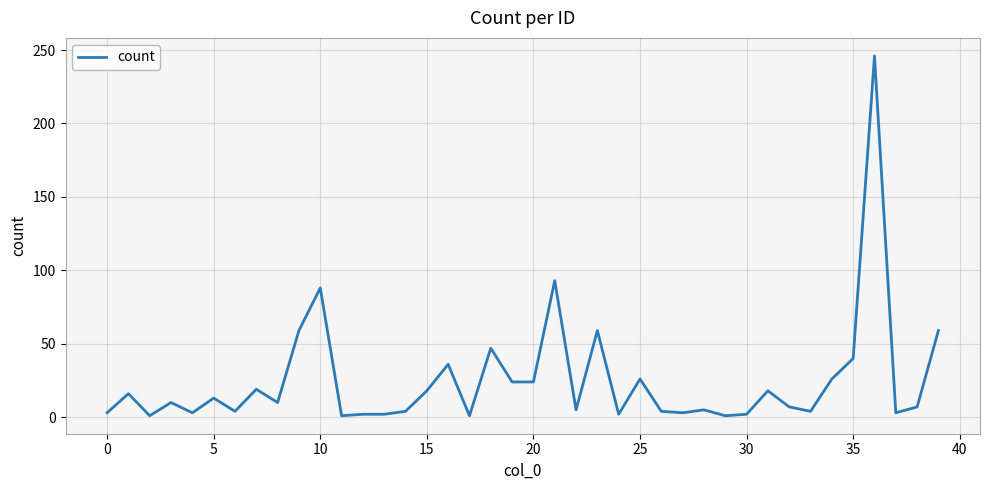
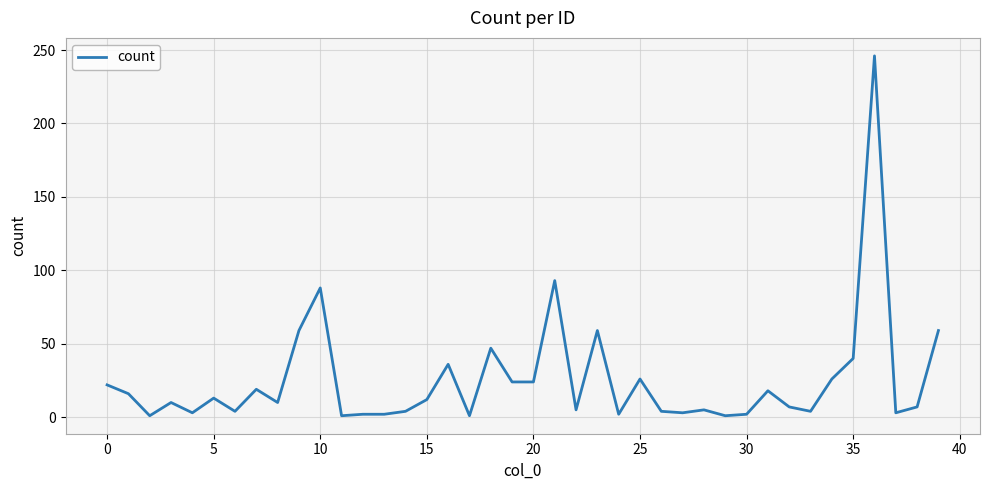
  {
-   "0": 3,
+   "0": 22,
    "5": 13,
    "10": 88,
-   "15": 18,
+   "15": 12,
    "20": 24,
    "25": 26,
    "30": 2,
    "35": 40
  }
